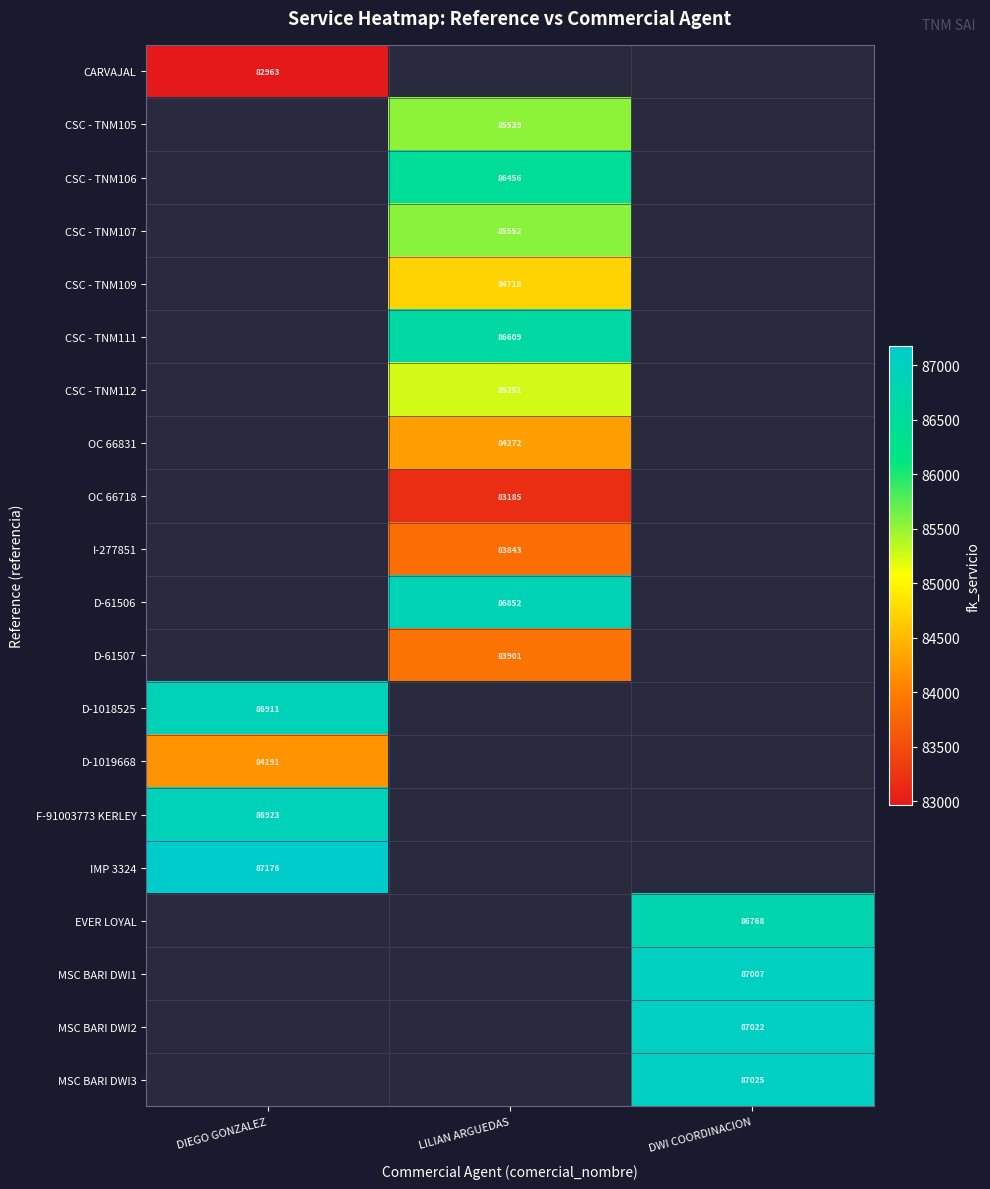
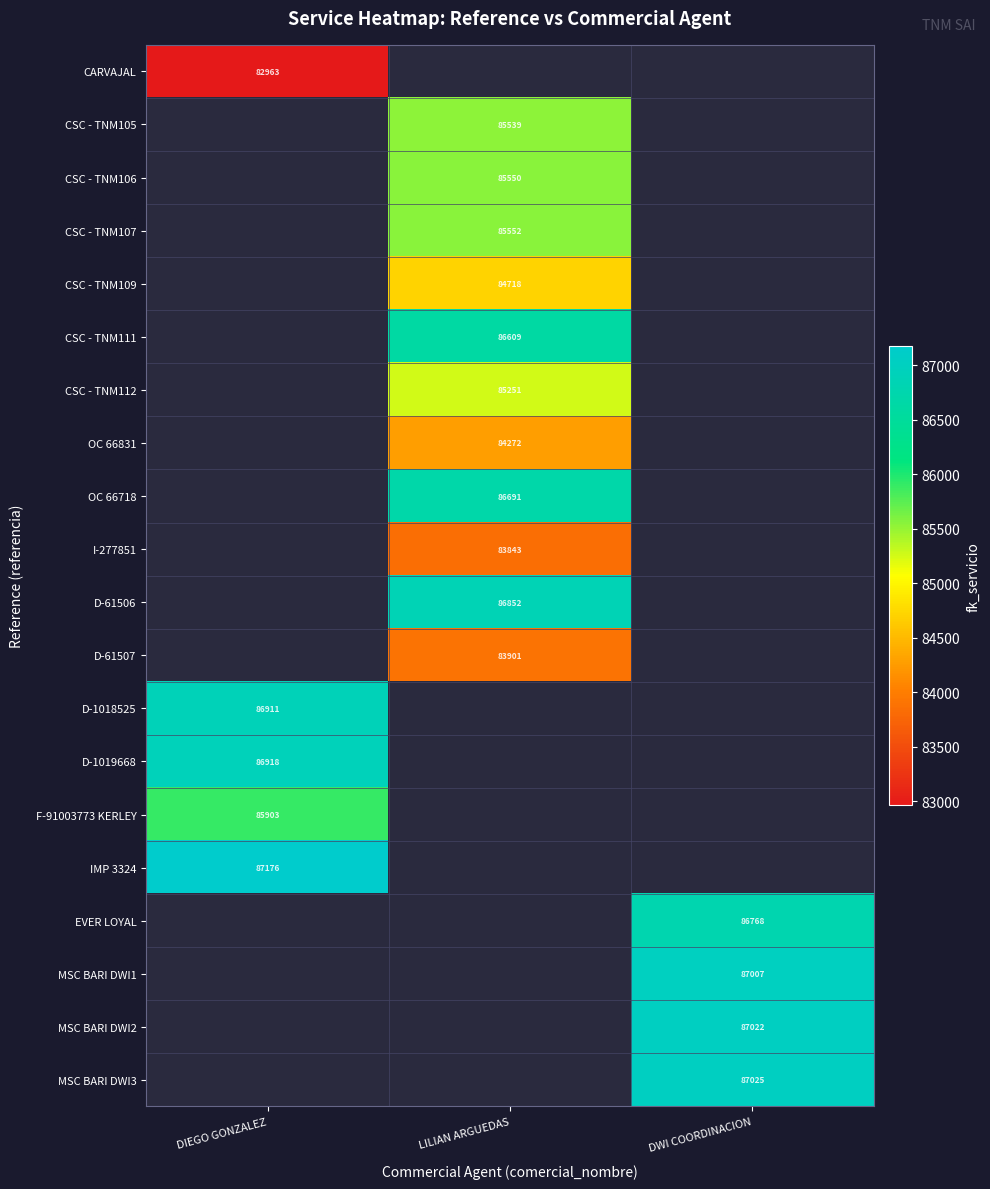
  {
    "CARVAJAL": {
      "DIEGO GONZALEZ": 82963
    },
    "CSC - TNM105": {
      "LILIAN ARGUEDAS": 85539
    },
    "CSC - TNM106": {
-     "LILIAN ARGUEDAS": 86456
+     "LILIAN ARGUEDAS": 85550
    },
    "CSC - TNM107": {
      "LILIAN ARGUEDAS": 85552
    },
    "CSC - TNM109": {
      "LILIAN ARGUEDAS": 84718
    },
    "CSC - TNM111": {
      "LILIAN ARGUEDAS": 86609
    },
    "CSC - TNM112": {
      "LILIAN ARGUEDAS": 85251
    },
    "OC 66831": {
      "LILIAN ARGUEDAS": 84272
    },
    "OC 66718": {
-     "LILIAN ARGUEDAS": 83185
+     "LILIAN ARGUEDAS": 86691
    },
    "I-277851": {
      "LILIAN ARGUEDAS": 83843
    },
    "D-61506": {
      "LILIAN ARGUEDAS": 86852
    },
    "D-61507": {
      "LILIAN ARGUEDAS": 83901
    },
    "D-1018525": {
      "DIEGO GONZALEZ": 86911
    },
    "D-1019668": {
-     "DIEGO GONZALEZ": 84191
+     "DIEGO GONZALEZ": 86918
    },
    "F-91003773 KERLEY": {
-     "DIEGO GONZALEZ": 86923
+     "DIEGO GONZALEZ": 85903
    },
    "IMP 3324": {
      "DIEGO GONZALEZ": 87176
    },
    "EVER LOYAL": {
      "DWI COORDINACION": 86768
    },
    "MSC BARI DWI1": {
      "DWI COORDINACION": 87007
    },
    "MSC BARI DWI2": {
      "DWI COORDINACION": 87022
    },
    "MSC BARI DWI3": {
      "DWI COORDINACION": 87025
    }
  }
